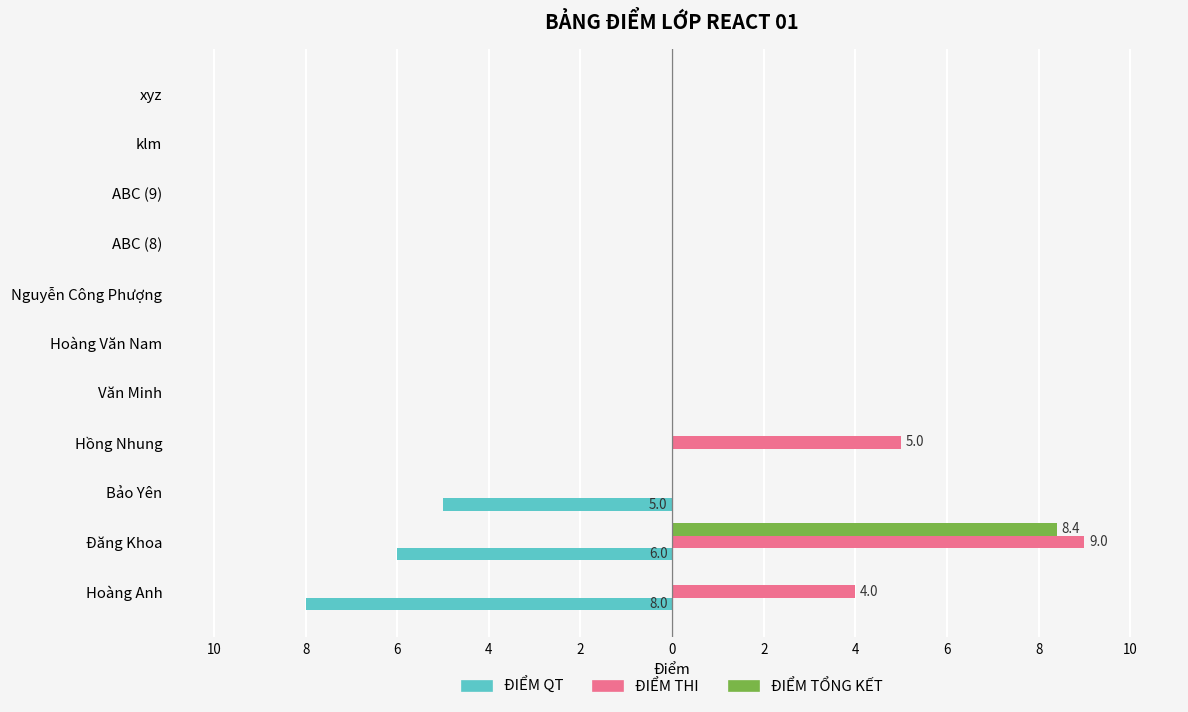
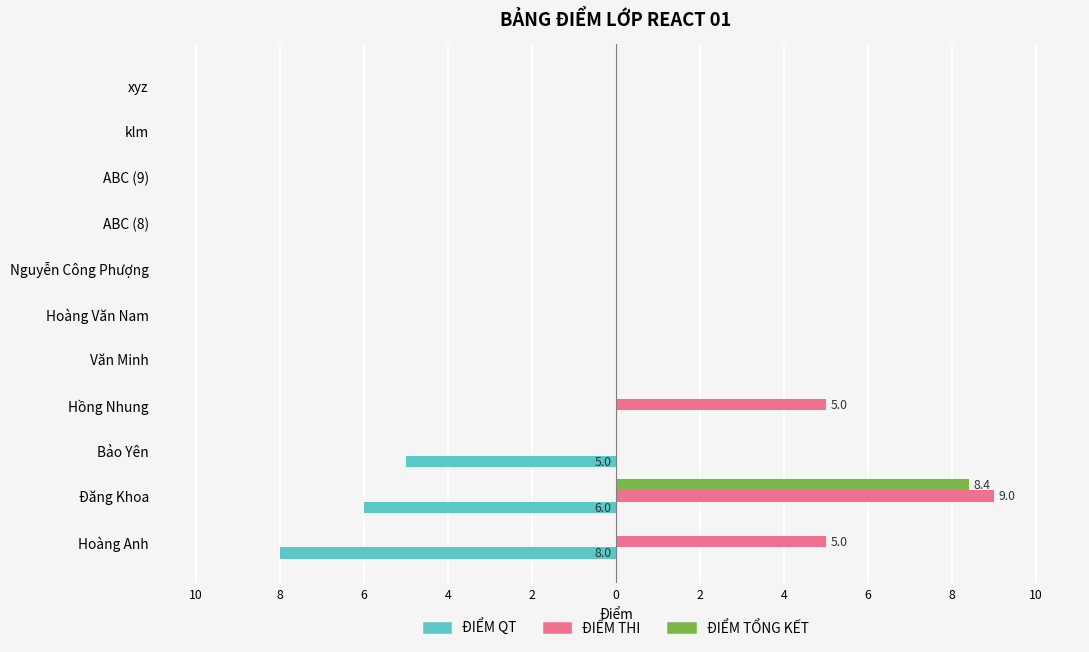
  {
    "ĐIỂM THI": {
      "Hồng Nhung": 5.0,
      "Đăng Khoa": 9.0,
-     "Hoàng Anh": 4.0
+     "Hoàng Anh": 5.0
    },
    "ĐIỂM TỔNG KẾT": {
      "Đăng Khoa": 8.4
    }
  }
